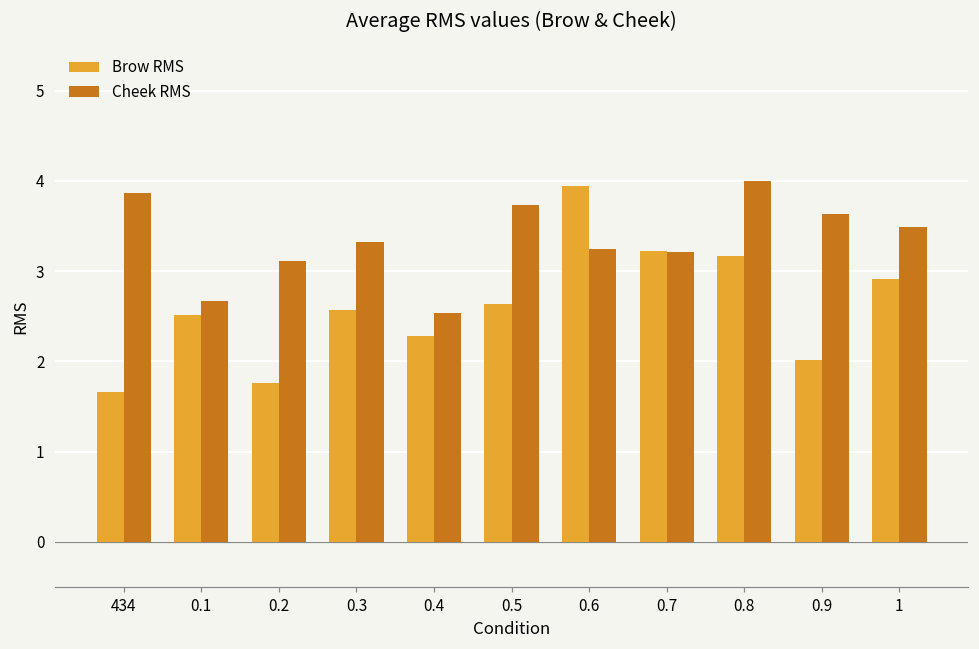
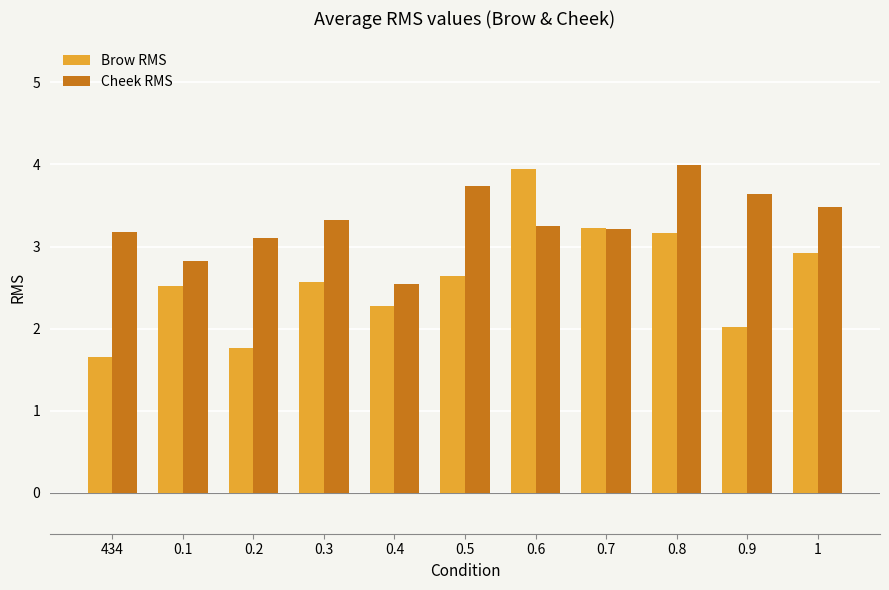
  {
    "Brow RMS": {
      "434": 1.7,
      "0.1": 2.5,
      "0.2": 1.8,
      "0.3": 2.6,
      "0.4": 2.3,
      "0.5": 2.6,
      "0.6": 3.9,
      "0.7": 3.2,
      "0.8": 3.2,
      "0.9": 2.0,
      "1": 2.9
    },
    "Cheek RMS": {
-     "434": 3.9,
-     "0.1": 2.7,
+     "434": 3.2,
+     "0.1": 2.8,
      "0.2": 3.1,
      "0.3": 3.3,
      "0.4": 2.5,
      "0.5": 3.7,
      "0.6": 3.2,
      "0.7": 3.2,
      "0.8": 4.0,
      "0.9": 3.6,
      "1": 3.5
    }
  }
